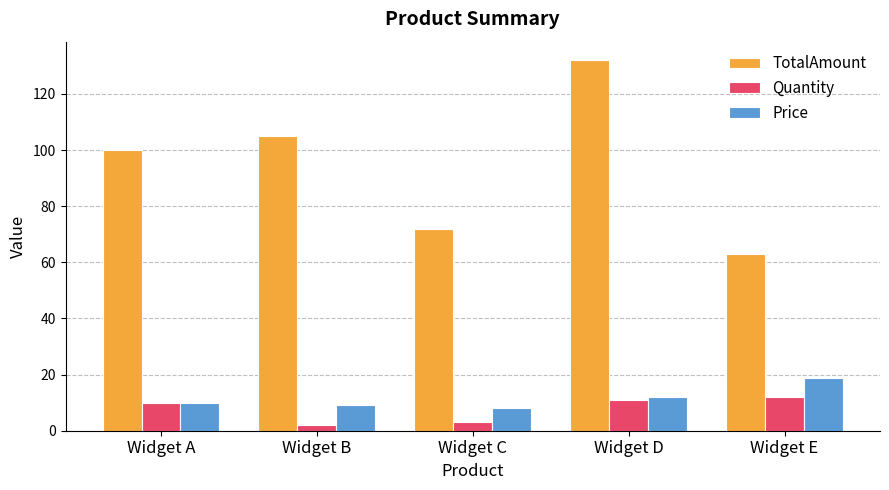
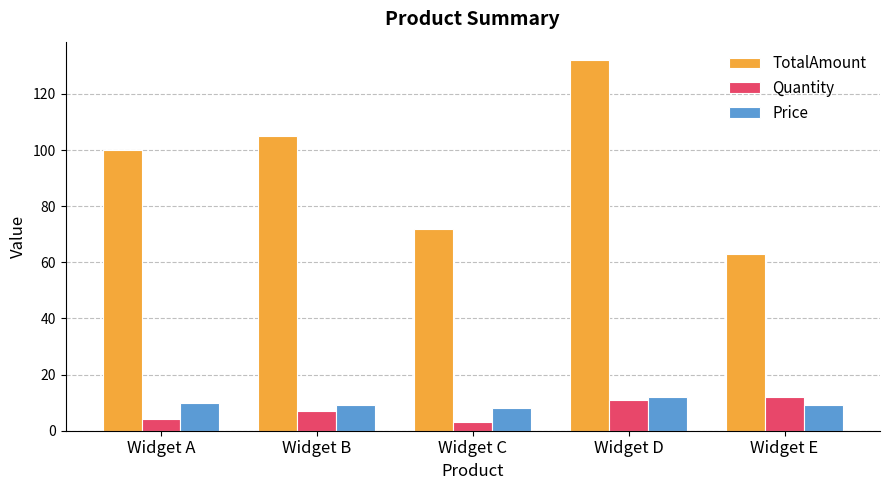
  {
    "TotalAmount": {
      "Widget A": 100,
      "Widget B": 105,
      "Widget C": 72,
      "Widget D": 132,
      "Widget E": 63
    },
    "Quantity": {
-     "Widget A": 10,
-     "Widget B": 2,
+     "Widget A": 4,
+     "Widget B": 7,
      "Widget C": 3,
      "Widget D": 11,
      "Widget E": 12
    },
    "Price": {
      "Widget A": 10,
      "Widget B": 9,
      "Widget C": 8,
      "Widget D": 12,
-     "Widget E": 19
+     "Widget E": 9
    }
  }
